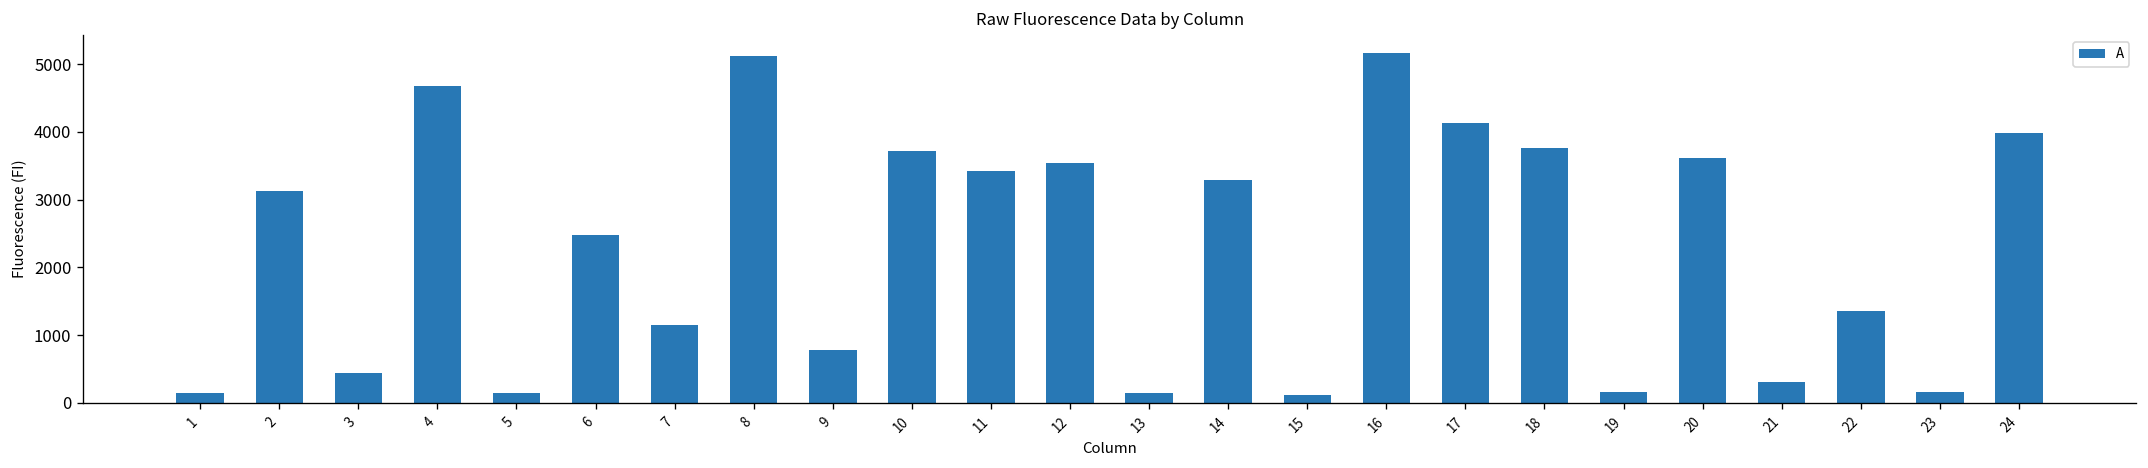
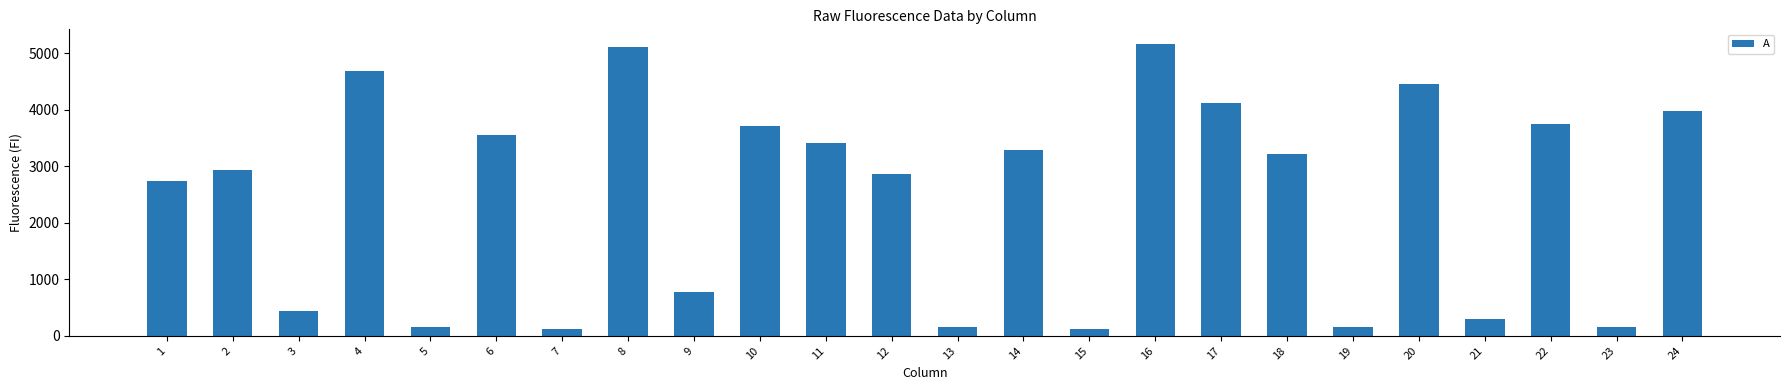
  {
-   "1": 100,
-   "2": 3100,
+   "1": 2700,
+   "2": 2900,
    "3": 400,
    "4": 4700,
    "5": 100,
-   "6": 2500,
-   "7": 1100,
+   "6": 3600,
+   "7": 100,
    "8": 5100,
    "9": 800,
    "10": 3700,
    "11": 3400,
-   "12": 3500,
+   "12": 2900,
    "13": 200,
    "14": 3300,
    "15": 100,
    "16": 5200,
    "17": 4100,
-   "18": 3800,
+   "18": 3200,
    "19": 200,
-   "20": 3600,
+   "20": 4500,
    "21": 300,
-   "22": 1400,
+   "22": 3700,
    "23": 200,
    "24": 4000
  }
